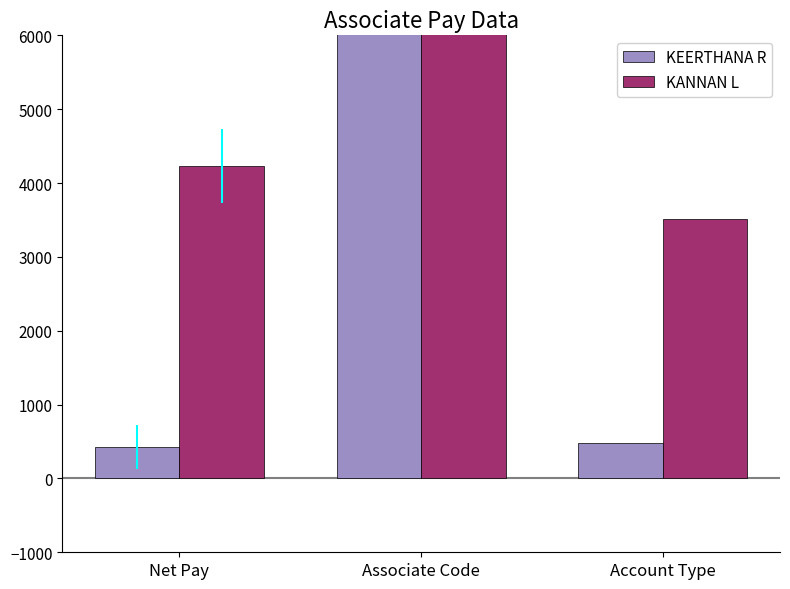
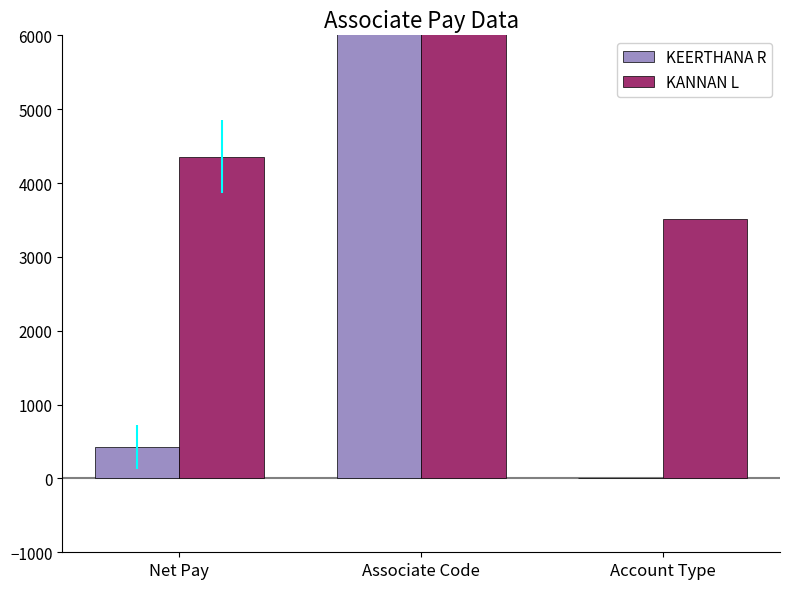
  {
    "KEERTHANA R": {
      "Net Pay": 400,
-     "Account Type": 500
+     "Account Type": 0
    },
    "KANNAN L": {
-     "Net Pay": 4200,
+     "Net Pay": 4400,
      "Account Type": 3500
    }
  }
